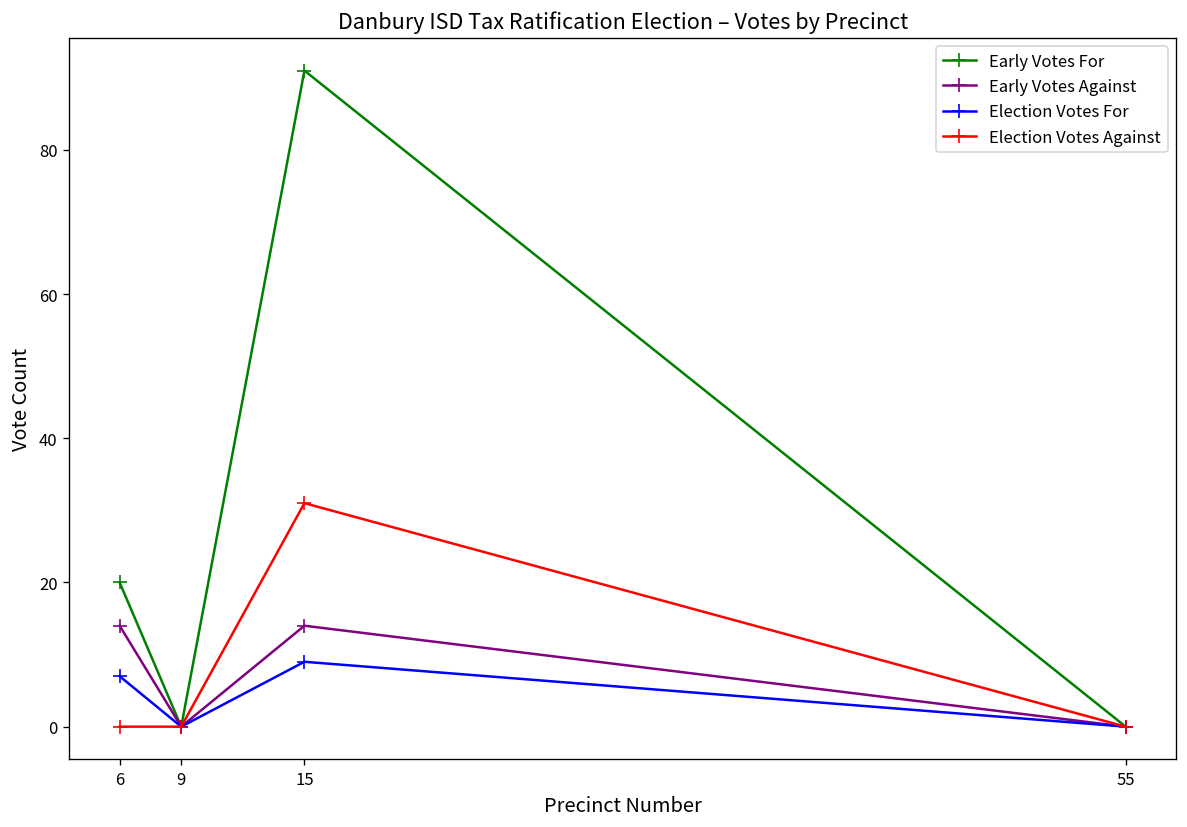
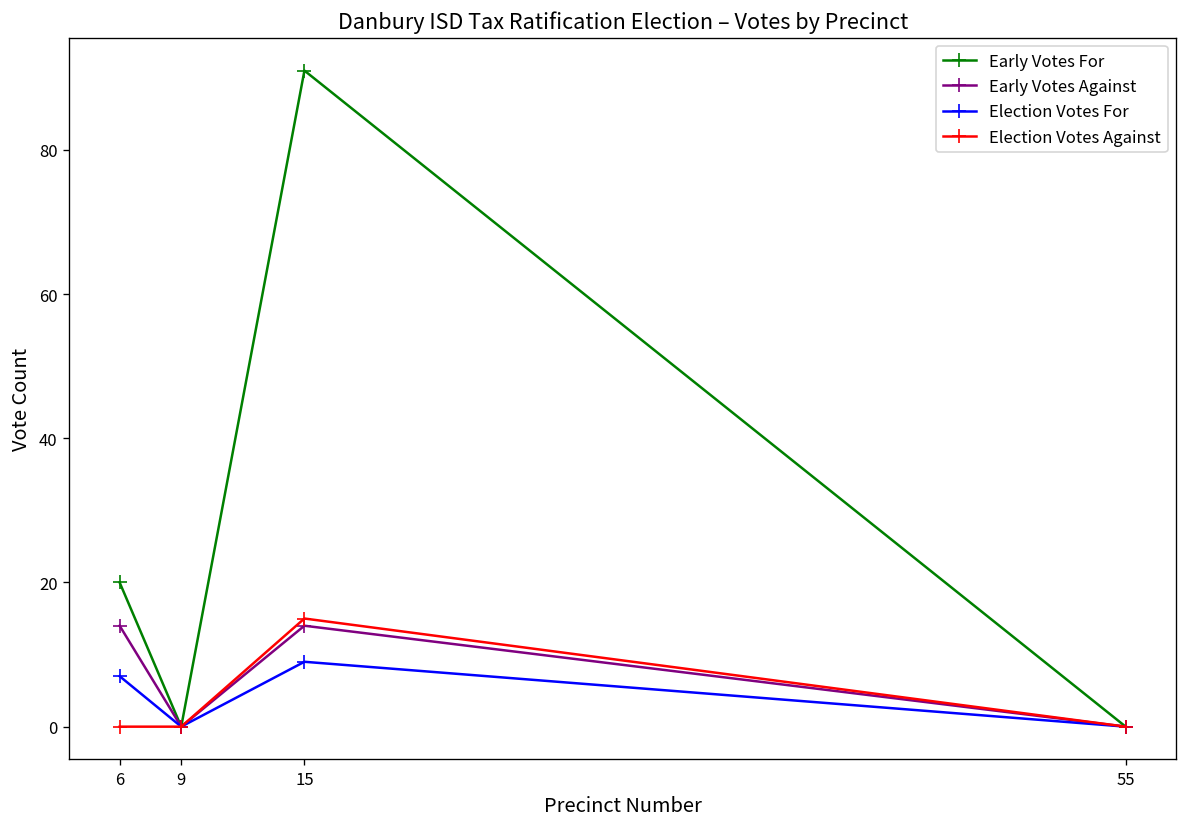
  {
    "Early Votes For": {
      "6": 20,
      "15": 91
    },
    "Early Votes Against": {
      "6": 14,
      "15": 14
    },
    "Election Votes For": {
      "6": 7,
      "15": 9
    },
    "Election Votes Against": {
      "6": 0,
-     "15": 31
+     "15": 15
    }
  }
